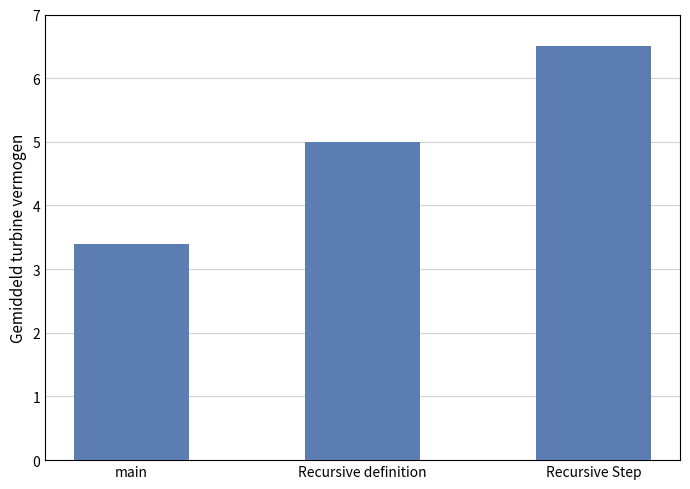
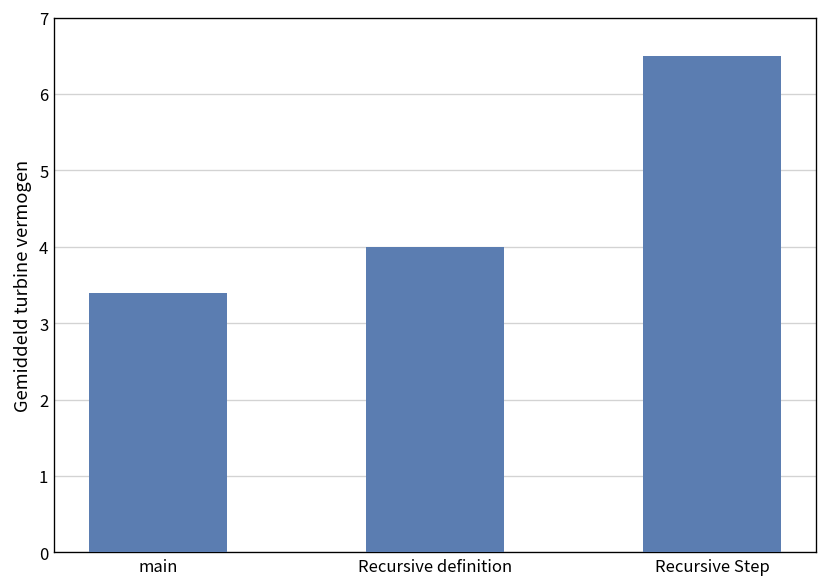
  {
    "main": 3.4,
-   "Recursive definition": 5,
+   "Recursive definition": 4,
    "Recursive Step": 6.5
  }
